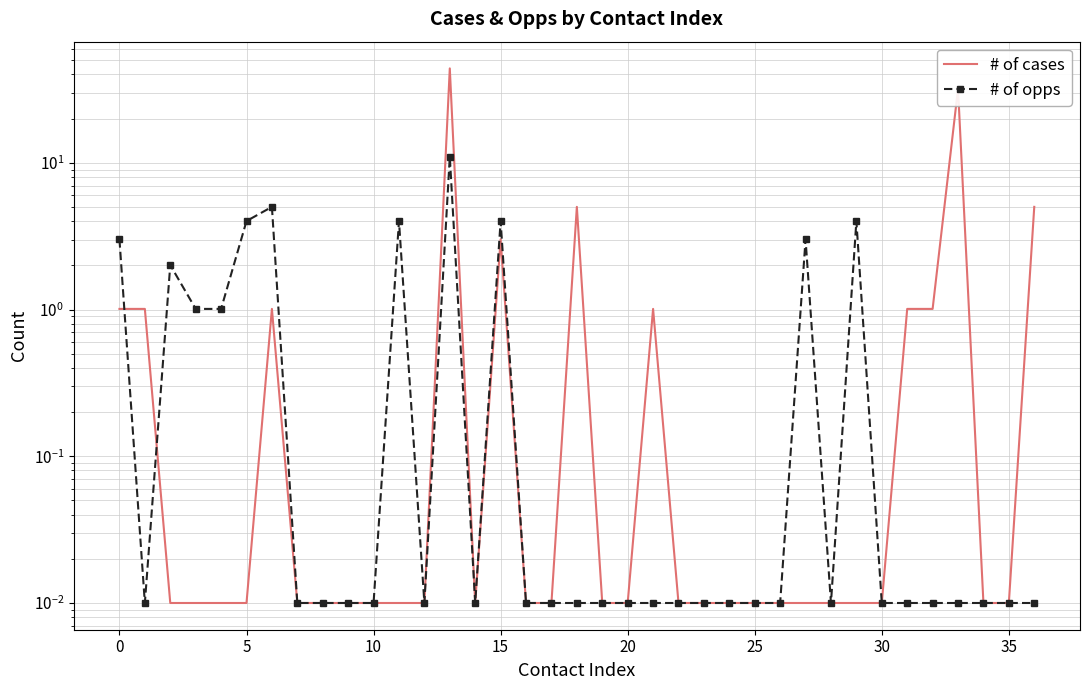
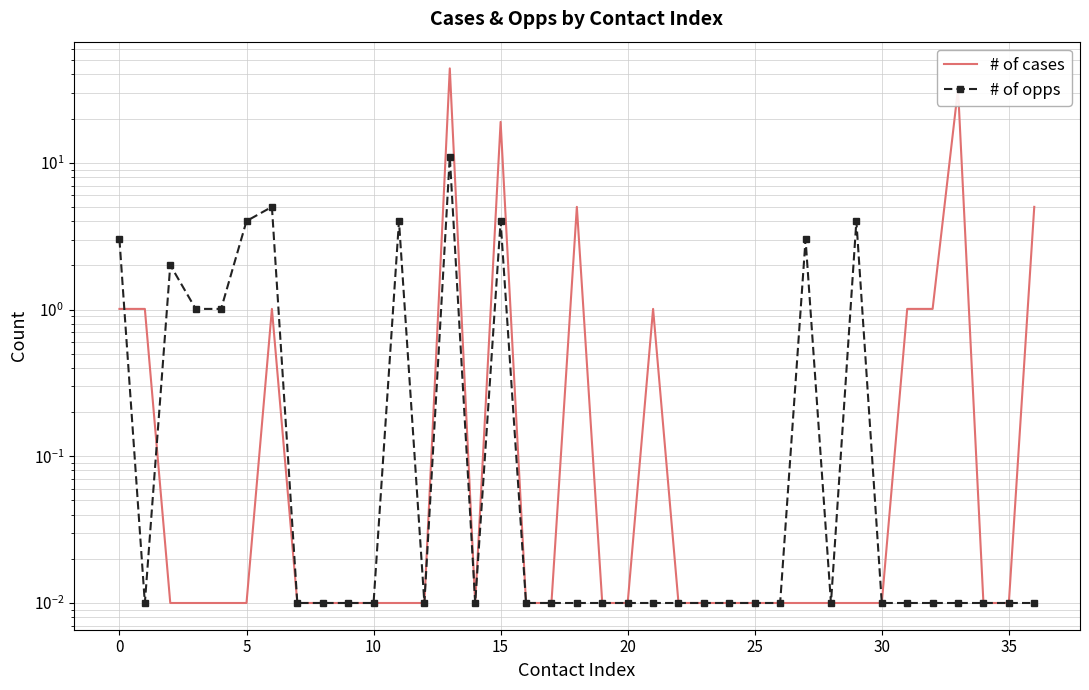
  {
    "# of cases": {
      "0": 1.0,
      "5": 0.010,
-     "15": 3.0
+     "15": 19
    },
    "# of opps": {
      "0": 3.0,
      "5": 4.0,
      "15": 4.0
    }
  }
